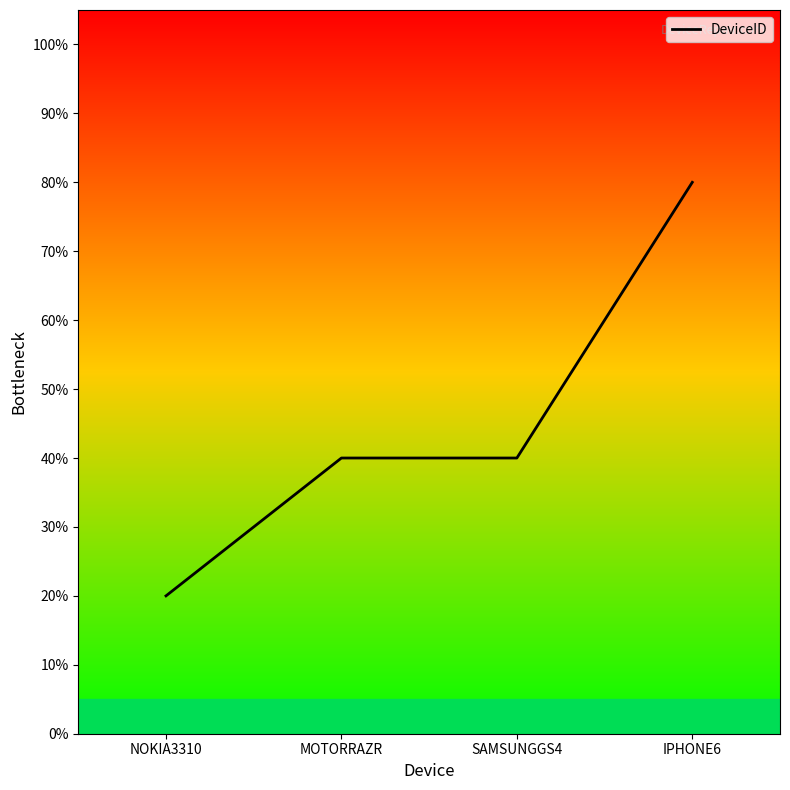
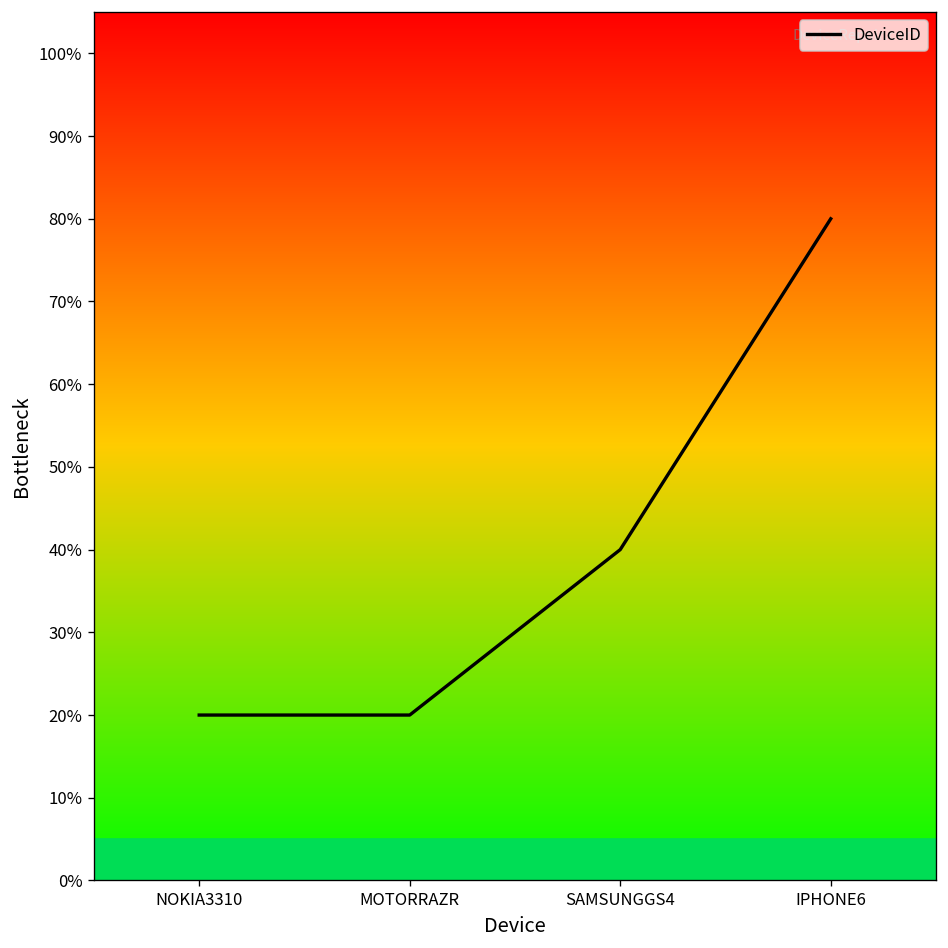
  {
    "NOKIA3310": "20%",
-   "MOTORRAZR": "40%",
+   "MOTORRAZR": "20%",
    "SAMSUNGGS4": "40%",
    "IPHONE6": "80%"
  }
